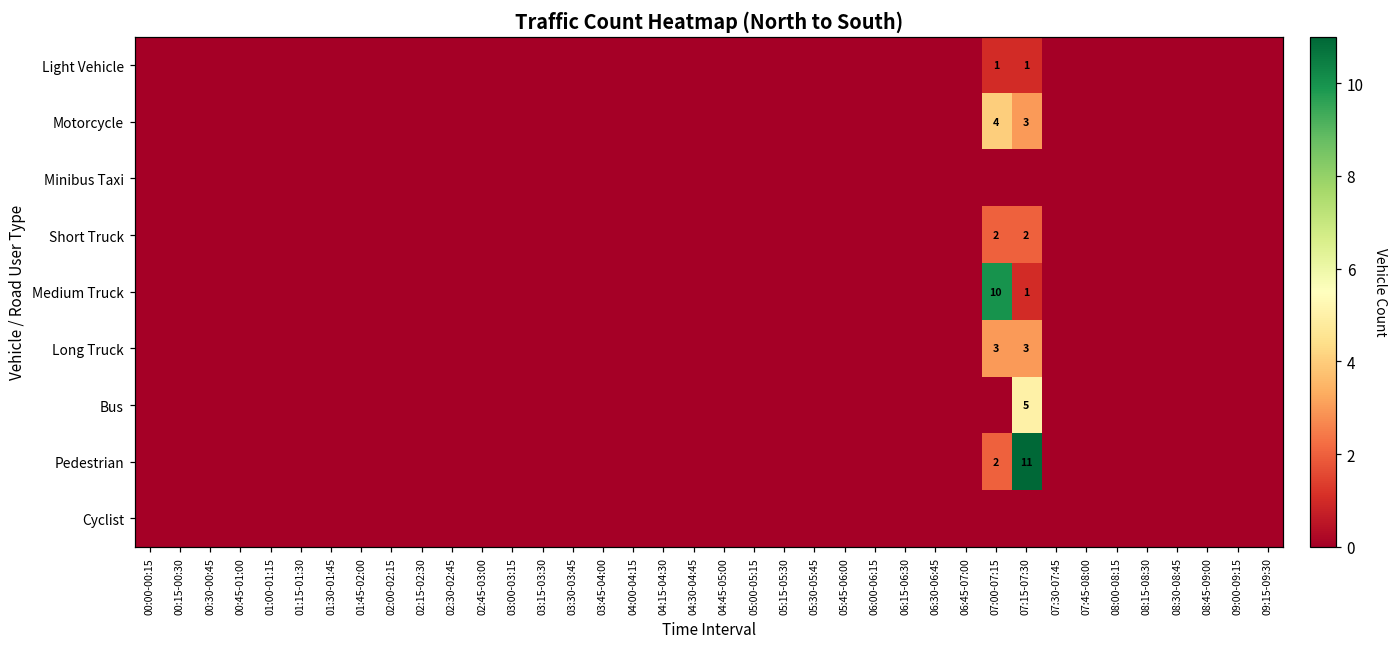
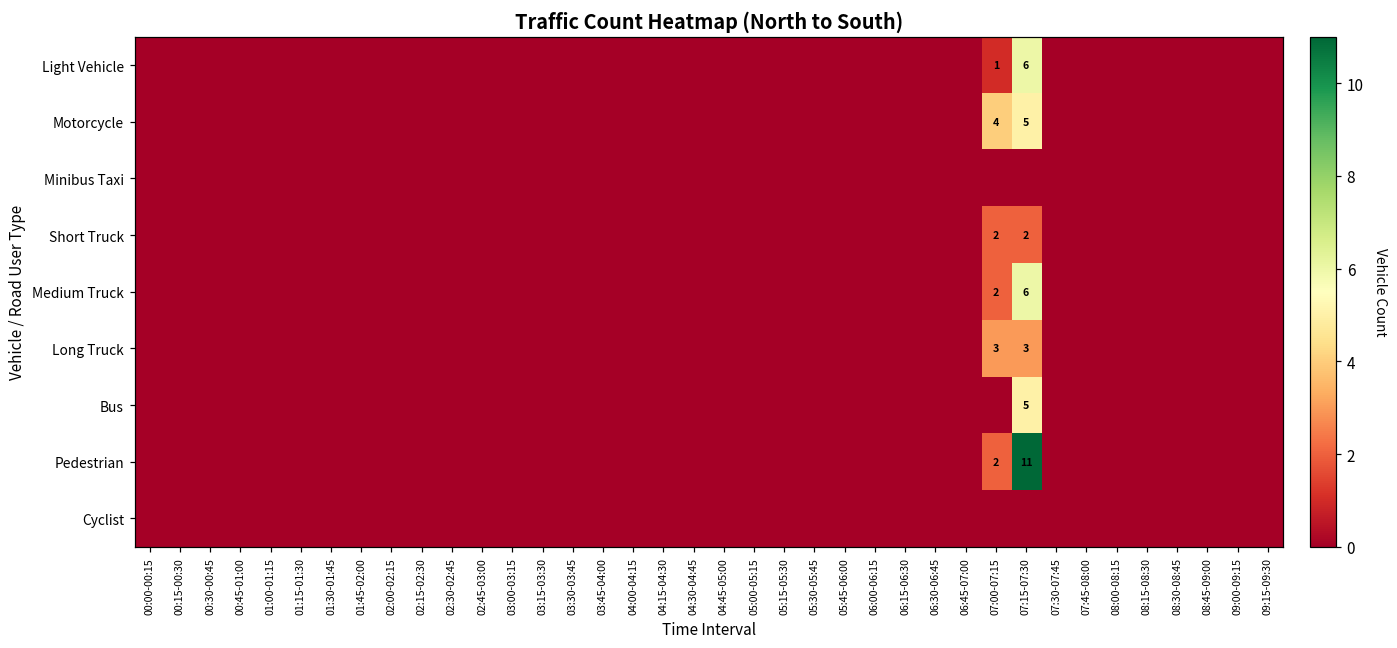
  {
    "Light Vehicle": {
      "07:00-07:15": 1,
-     "07:15-07:30": 1
+     "07:15-07:30": 6
    },
    "Motorcycle": {
      "07:00-07:15": 4,
-     "07:15-07:30": 3
+     "07:15-07:30": 5
    },
    "Short Truck": {
      "07:00-07:15": 2,
      "07:15-07:30": 2
    },
    "Medium Truck": {
-     "07:00-07:15": 10,
-     "07:15-07:30": 1
+     "07:00-07:15": 2,
+     "07:15-07:30": 6
    },
    "Long Truck": {
      "07:00-07:15": 3,
      "07:15-07:30": 3
    },
    "Bus": {
      "07:15-07:30": 5
    },
    "Pedestrian": {
      "07:00-07:15": 2,
      "07:15-07:30": 11
    }
  }
